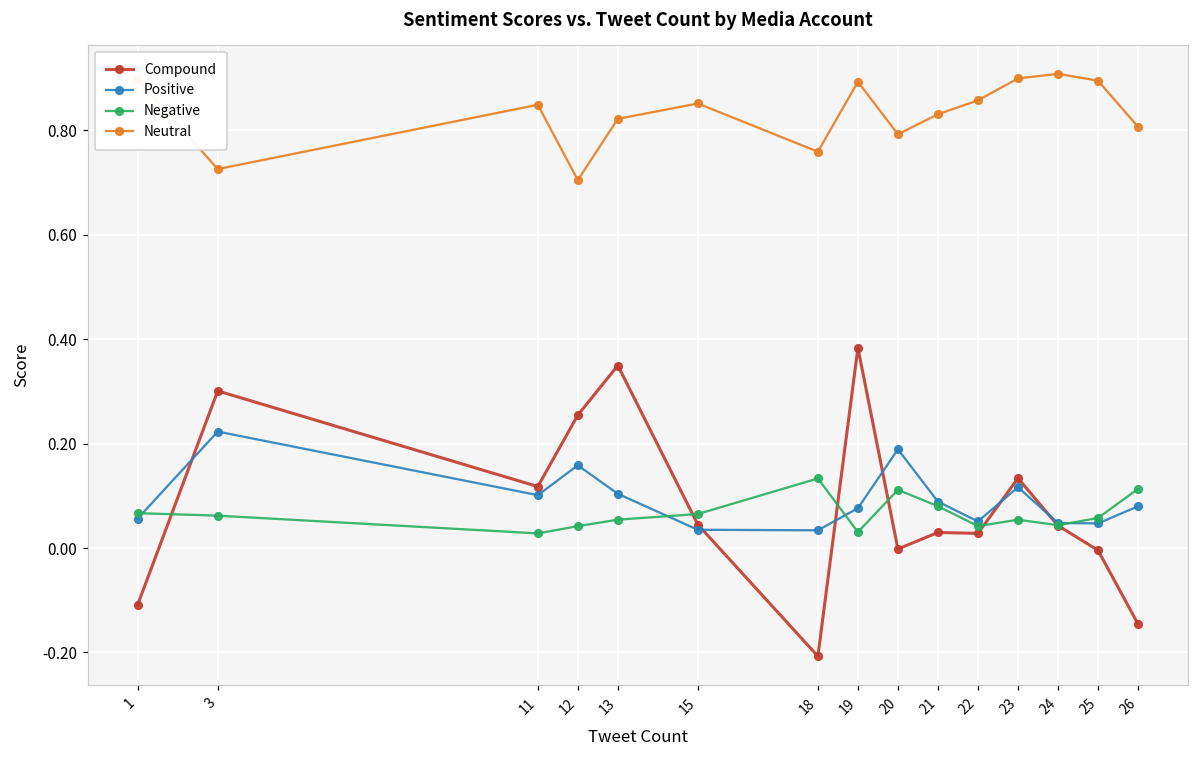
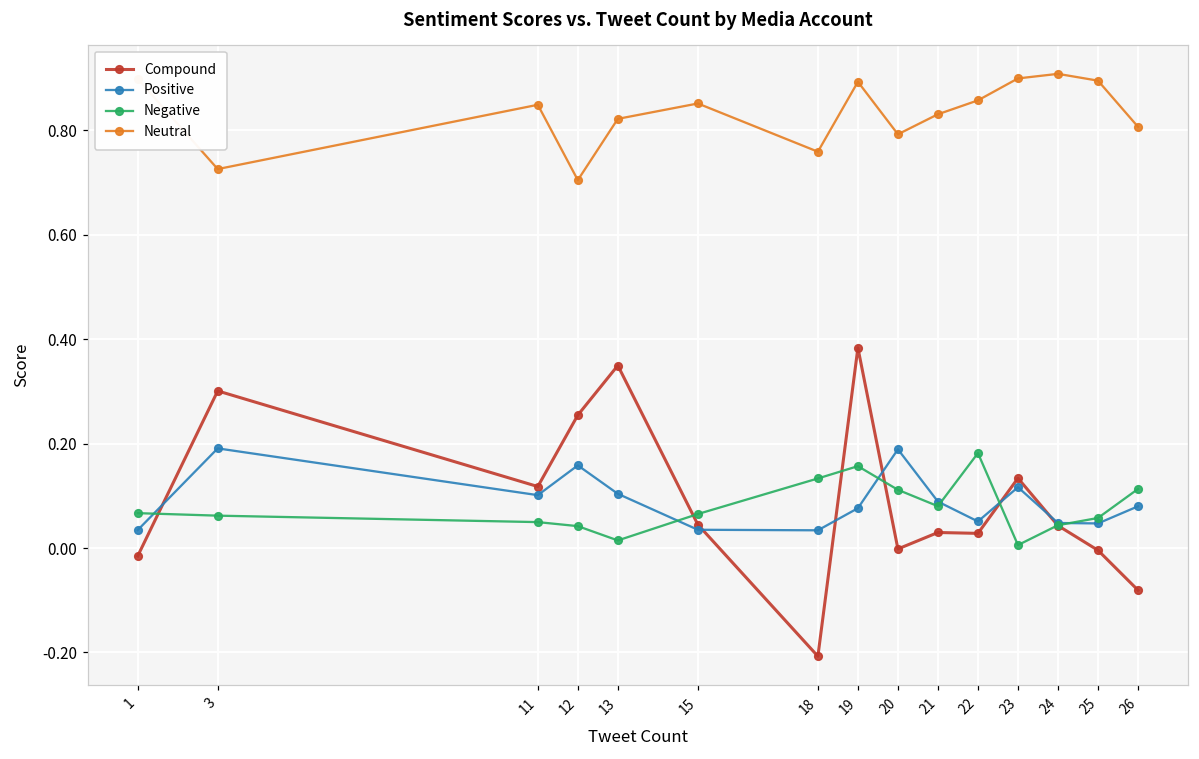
  {
    "Compound": {
-     "1": -0.11,
+     "1": -0.02,
      "3": 0.30,
      "11": 0.12,
      "12": 0.25,
      "13": 0.35,
      "15": 0.04,
      "18": -0.21,
      "19": 0.38,
      "20": 0.00,
      "21": 0.03,
      "22": 0.03,
      "23": 0.13,
      "25": 0.00,
-     "26": -0.15
+     "26": -0.08
    },
    "Positive": {
-     "1": 0.06,
-     "3": 0.22,
+     "1": 0.03,
+     "3": 0.19,
      "11": 0.10,
      "12": 0.16,
      "13": 0.10,
      "15": 0.03,
      "18": 0.03,
      "19": 0.08,
      "20": 0.19,
      "21": 0.09,
      "22": 0.05,
      "23": 0.12,
      "25": 0.05,
      "26": 0.08
    },
    "Negative": {
      "1": 0.07,
      "3": 0.06,
-     "11": 0.03,
+     "11": 0.05,
      "12": 0.04,
-     "13": 0.05,
+     "13": 0.01,
      "15": 0.07,
      "18": 0.13,
-     "19": 0.03,
+     "19": 0.16,
      "20": 0.11,
      "21": 0.08,
-     "22": 0.04,
-     "23": 0.05,
+     "22": 0.18,
+     "23": 0.01,
      "25": 0.06,
      "26": 0.11
    },
    "Neutral": {
      "3": 0.73,
      "11": 0.85,
      "12": 0.70,
      "13": 0.82,
      "15": 0.85,
      "18": 0.76,
      "19": 0.89,
      "20": 0.79,
      "21": 0.83,
      "22": 0.86,
      "23": 0.90,
      "24": 0.91,
      "25": 0.90,
      "26": 0.81
    }
  }
